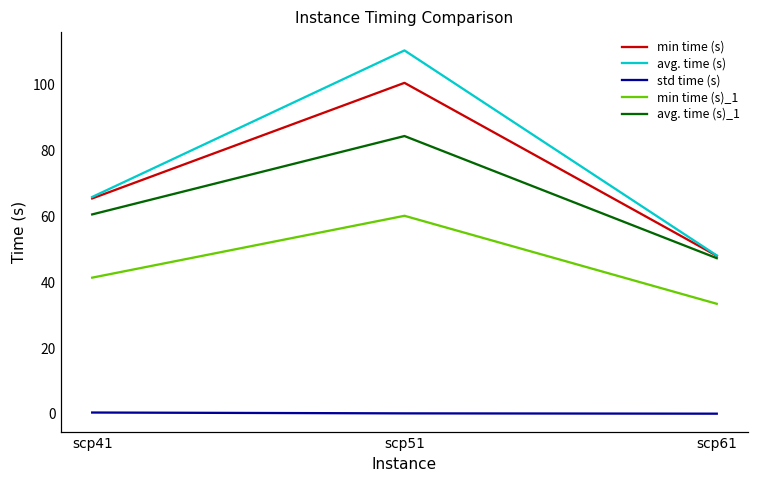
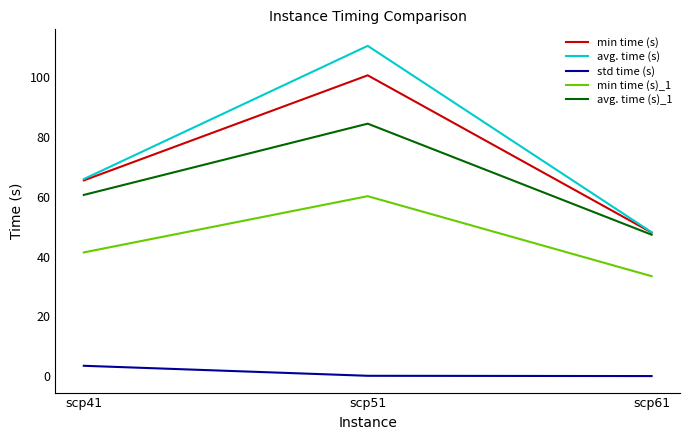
  {
    "min time (s)": {
      "scp51": 101
    },
    "avg. time (s)": {
      "scp51": 110
    },
    "std time (s)": {
-     "scp41": 0,
+     "scp41": 4,
      "scp51": 0,
      "scp61": 0
    },
    "min time (s)_1": {
      "scp41": 41,
      "scp51": 60,
      "scp61": 33
    },
    "avg. time (s)_1": {
      "scp41": 61,
      "scp51": 84
    }
  }
